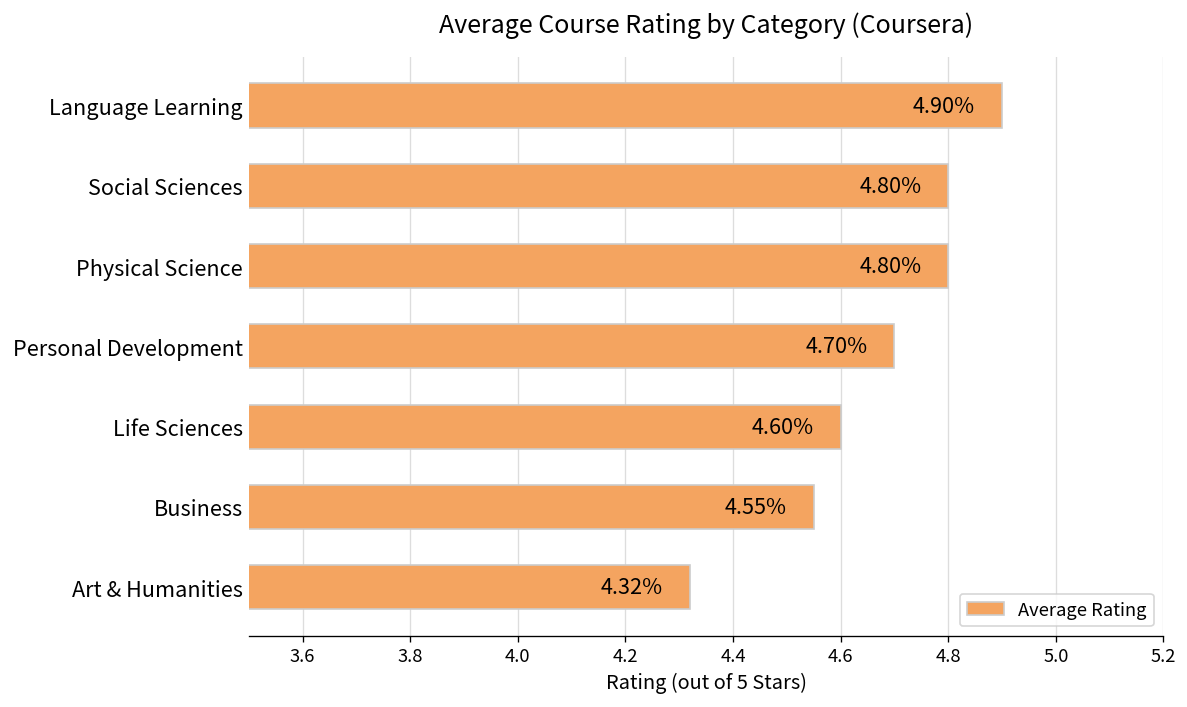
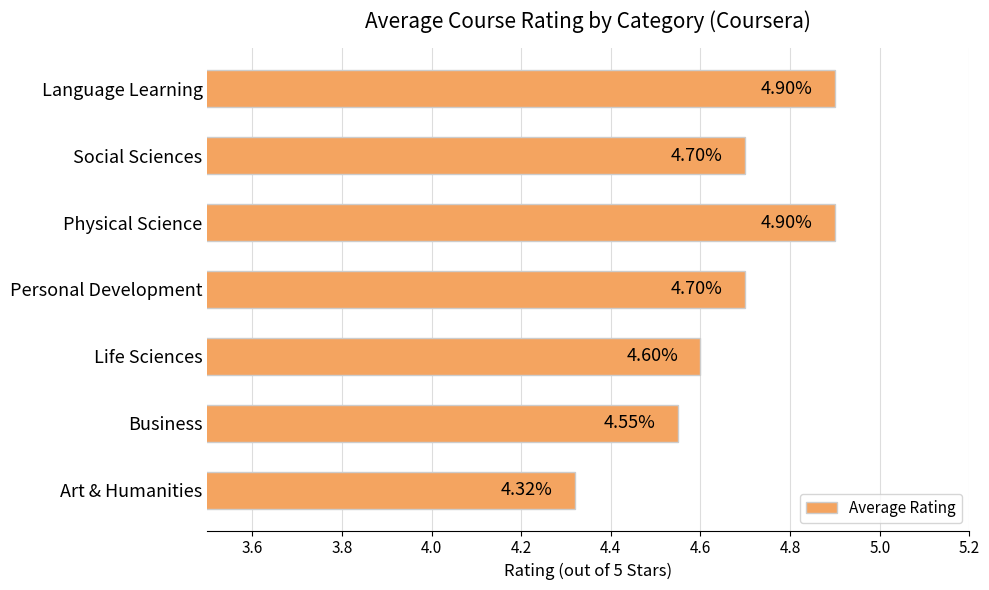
  {
    "Language Learning": "4.90%",
-   "Social Sciences": "4.80%",
-   "Physical Science": "4.80%",
+   "Social Sciences": "4.70%",
+   "Physical Science": "4.90%",
    "Personal Development": "4.70%",
    "Life Sciences": "4.60%",
    "Business": "4.55%",
    "Art & Humanities": "4.32%"
  }
